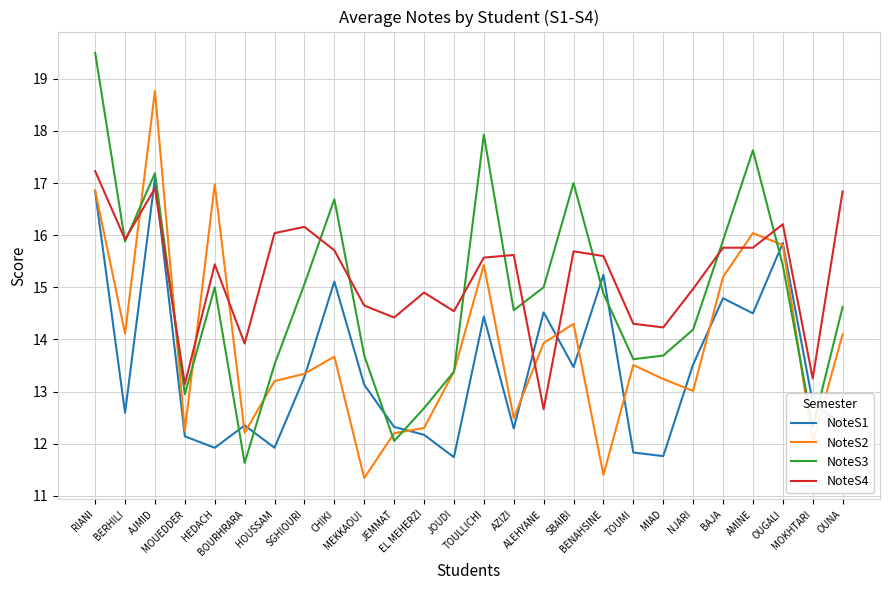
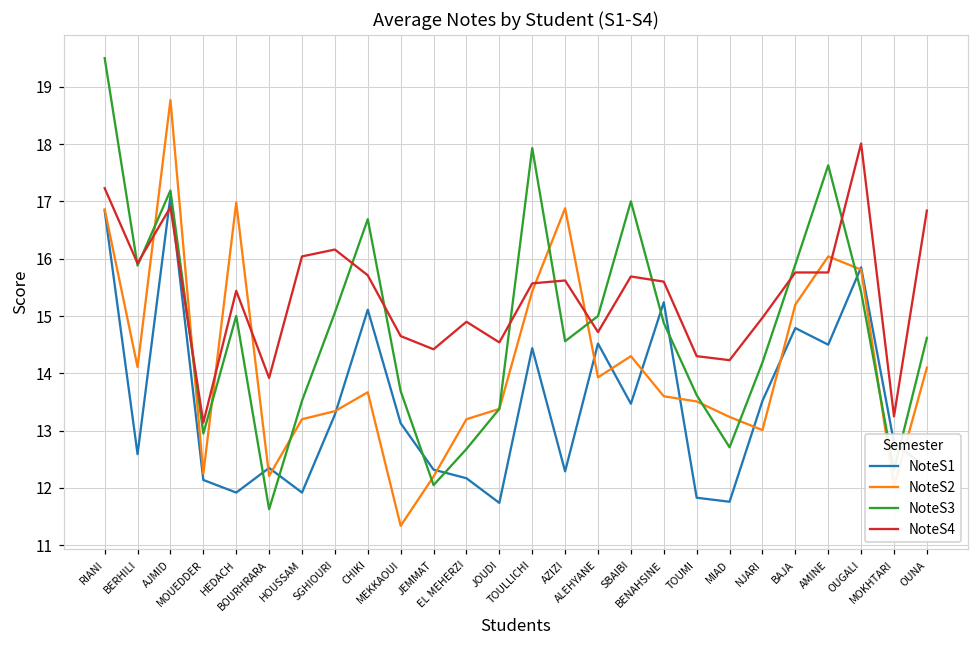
  {
    "NoteS1": {
      "BERHILI": 12.6,
      "AJMID": 17.1,
      "MOUEDDER": 12.1,
      "HEDACH": 11.9,
      "BOURHRARA": 12.4,
      "HOUSSAM": 11.9,
      "SGHIOURI": 13.3,
      "CHIKI": 15.1,
      "MEKKAOUI": 13.1,
      "JEMMAT": 12.3,
      "EL MEHERZI": 12.2,
      "JOUDI": 11.7,
      "TOULLICHI": 14.4,
      "AZIZI": 12.3,
      "ALEHYANE": 14.5,
      "SBAIBI": 13.5,
      "BENAHSINE": 15.2,
      "TOUMI": 11.8,
      "MIAD": 11.8,
      "NJARI": 13.5,
      "BAJA": 14.8,
      "AMINE": 14.5
    },
    "NoteS2": {
      "BERHILI": 14.1,
      "AJMID": 18.8,
      "MOUEDDER": 12.3,
      "HEDACH": 17.0,
      "BOURHRARA": 12.2,
      "HOUSSAM": 13.2,
      "SGHIOURI": 13.3,
      "CHIKI": 13.7,
      "MEKKAOUI": 11.3,
      "JEMMAT": 12.2,
-     "EL MEHERZI": 12.3,
+     "EL MEHERZI": 13.2,
      "TOULLICHI": 15.4,
-     "AZIZI": 12.5,
+     "AZIZI": 16.9,
      "ALEHYANE": 13.9,
      "SBAIBI": 14.3,
-     "BENAHSINE": 11.4,
+     "BENAHSINE": 13.6,
      "TOUMI": 13.5,
      "MIAD": 13.2,
      "NJARI": 13.0,
      "BAJA": 15.2,
      "AMINE": 16.0,
      "OUNA": 14.1
    },
    "NoteS3": {
      "RIANI": 19.5,
      "AJMID": 17.2,
      "MOUEDDER": 13.0,
      "HEDACH": 15.0,
      "BOURHRARA": 11.6,
      "HOUSSAM": 13.5,
      "SGHIOURI": 15.1,
      "CHIKI": 16.7,
      "MEKKAOUI": 13.7,
      "JEMMAT": 12.1,
      "EL MEHERZI": 12.7,
      "TOULLICHI": 17.9,
      "AZIZI": 14.6,
      "ALEHYANE": 15.0,
      "SBAIBI": 17.0,
      "BENAHSINE": 14.9,
      "TOUMI": 13.6,
-     "MIAD": 13.7,
+     "MIAD": 12.7,
      "NJARI": 14.2,
      "BAJA": 15.9,
      "AMINE": 17.6,
      "OUGALI": 15.4,
      "OUNA": 14.6
    },
    "NoteS4": {
      "RIANI": 17.2,
      "AJMID": 16.9,
      "MOUEDDER": 13.1,
      "HEDACH": 15.4,
      "BOURHRARA": 13.9,
      "HOUSSAM": 16.0,
      "SGHIOURI": 16.2,
      "CHIKI": 15.7,
      "MEKKAOUI": 14.7,
      "JEMMAT": 14.4,
      "EL MEHERZI": 14.9,
      "JOUDI": 14.5,
      "TOULLICHI": 15.6,
      "AZIZI": 15.6,
-     "ALEHYANE": 12.7,
+     "ALEHYANE": 14.7,
      "SBAIBI": 15.7,
      "BENAHSINE": 15.6,
      "TOUMI": 14.3,
      "MIAD": 14.2,
      "NJARI": 15.0,
      "BAJA": 15.8,
      "AMINE": 15.8,
-     "OUGALI": 16.2,
+     "OUGALI": 18.0,
      "MOKHTARI": 13.3,
      "OUNA": 16.8
    }
  }
